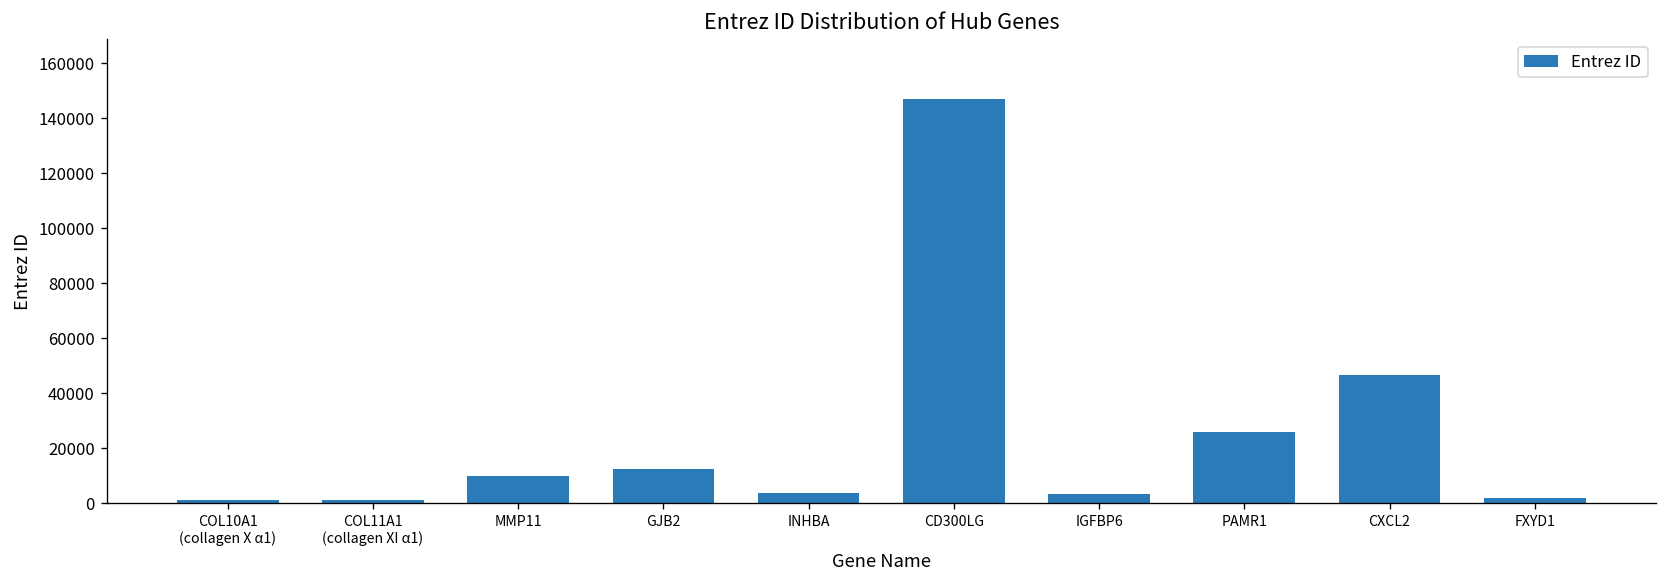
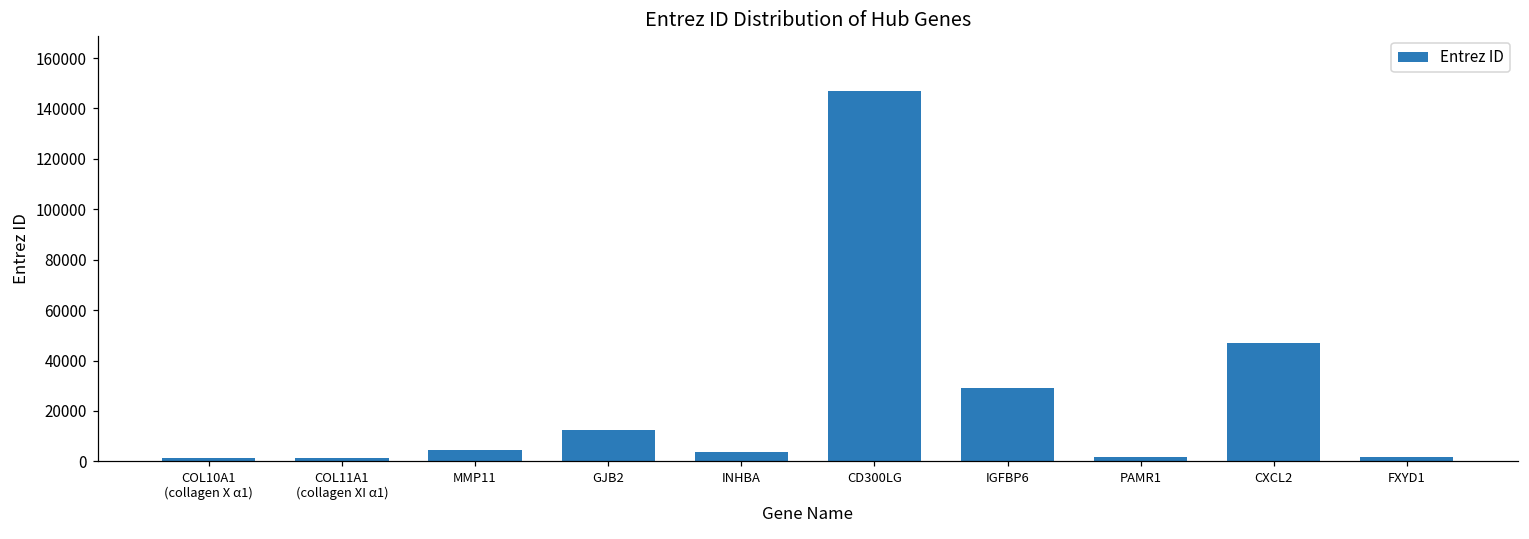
  {
    "COL10A1 (collagen X α1)": 1000,
    "COL11A1 (collagen XI α1)": 1000,
-   "MMP11": 10000,
+   "MMP11": 4000,
    "GJB2": 12000,
    "INHBA": 4000,
    "CD300LG": 147000,
-   "IGFBP6": 3000,
-   "PAMR1": 26000,
+   "IGFBP6": 29000,
+   "PAMR1": 2000,
    "CXCL2": 47000,
    "FXYD1": 2000
  }
